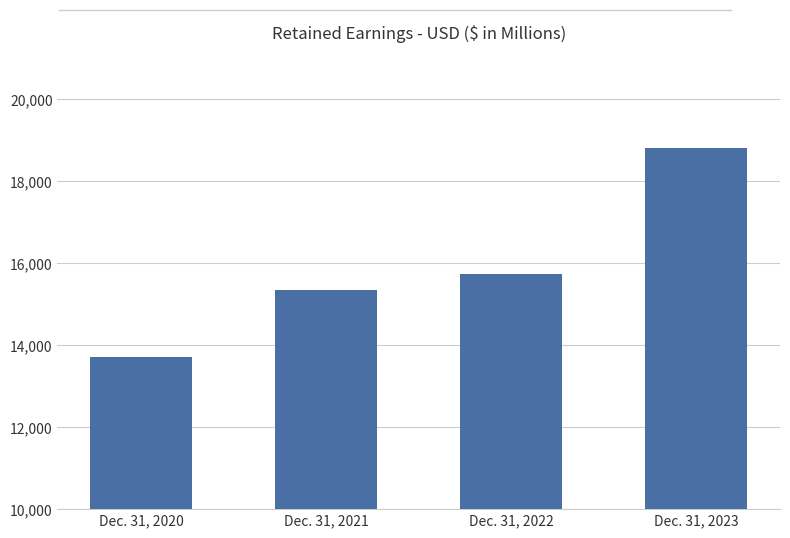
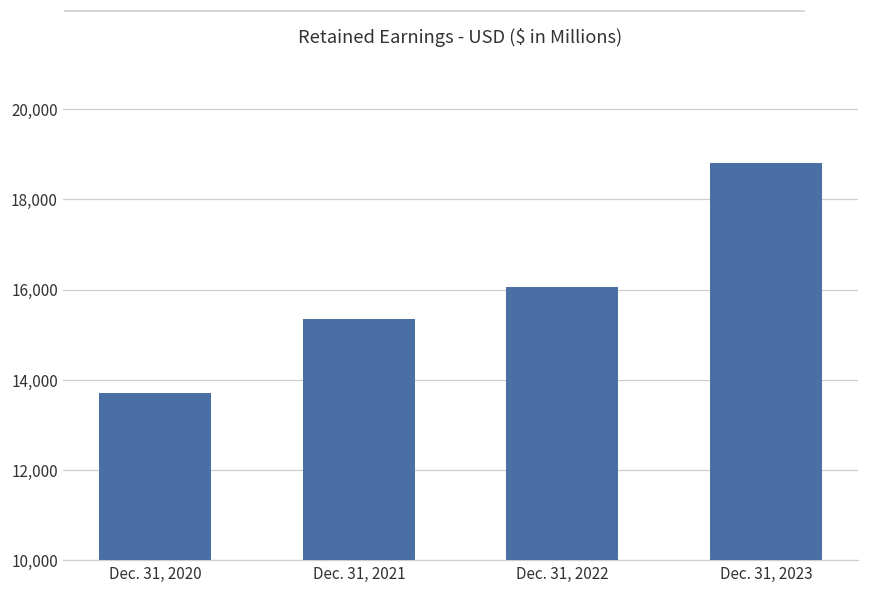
  {
    "Dec. 31, 2020": "13,700",
    "Dec. 31, 2021": "15,300",
-   "Dec. 31, 2022": "15,700",
+   "Dec. 31, 2022": "16,100",
    "Dec. 31, 2023": "18,800"
  }
